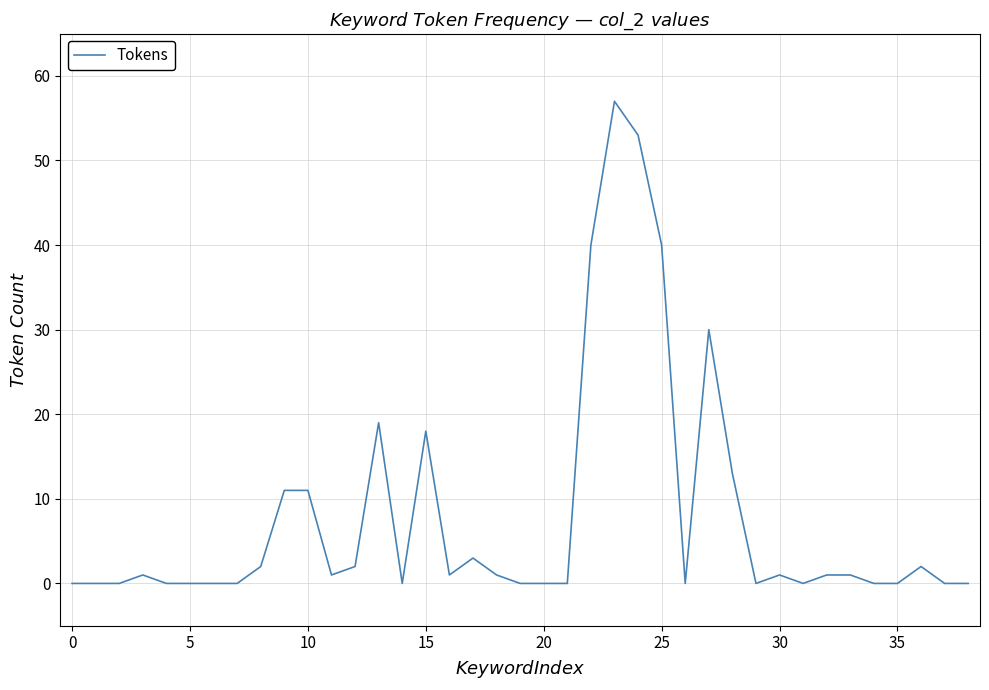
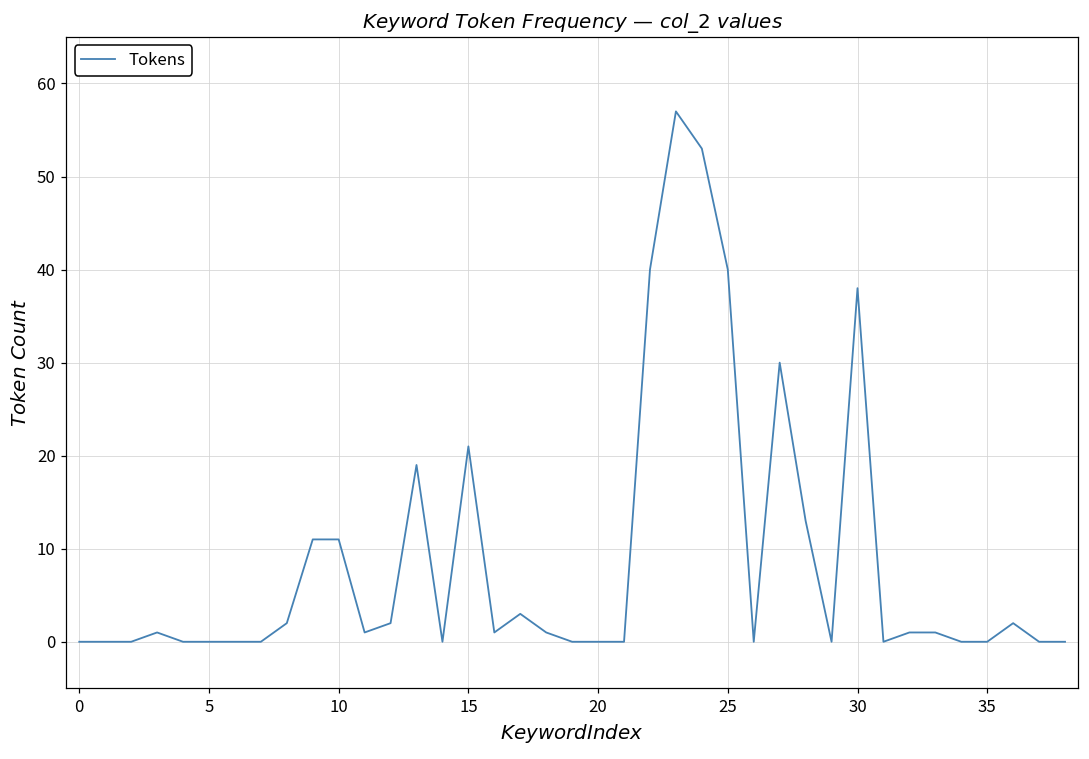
  {
    "0": 0,
    "5": 0,
    "10": 11,
-   "15": 18,
+   "15": 21,
    "20": 0,
    "25": 40,
-   "30": 1,
+   "30": 38,
    "35": 0
  }
